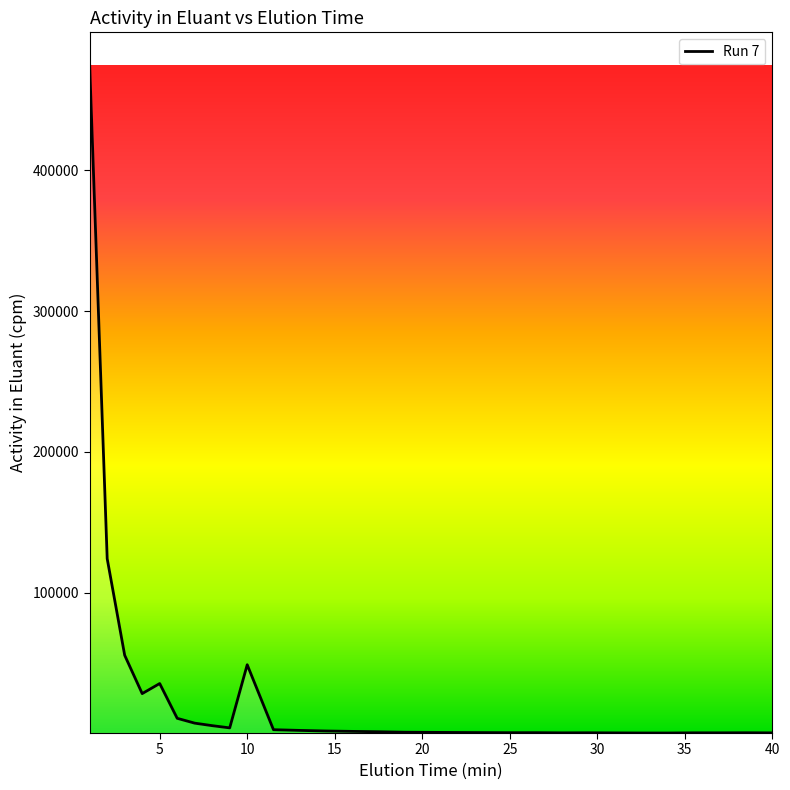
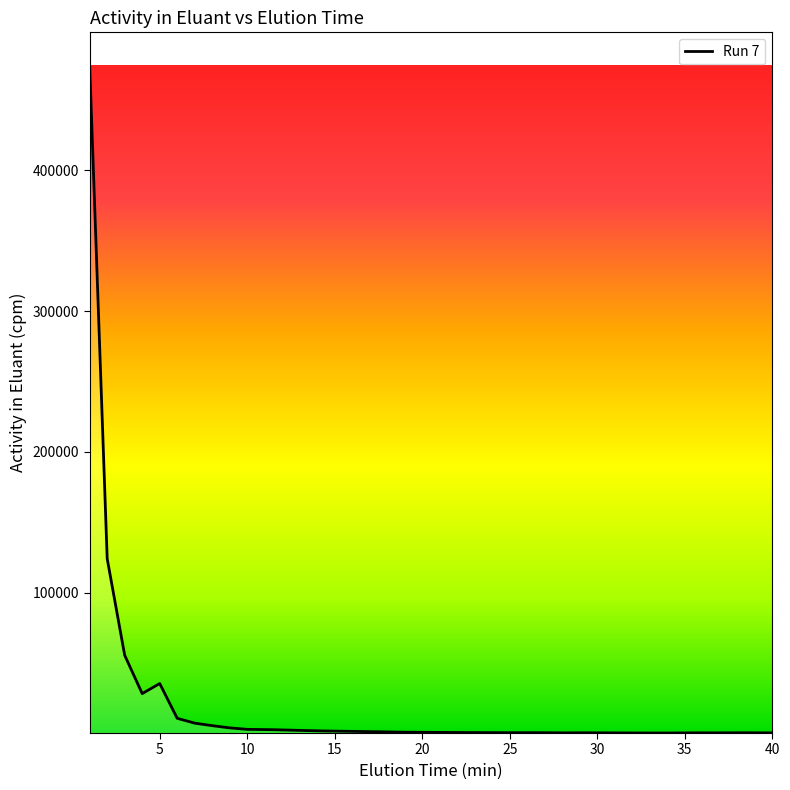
  {
    "5": 35000,
-   "10": 49000,
+   "10": 3000,
    "25": 0,
    "40": 0
  }
